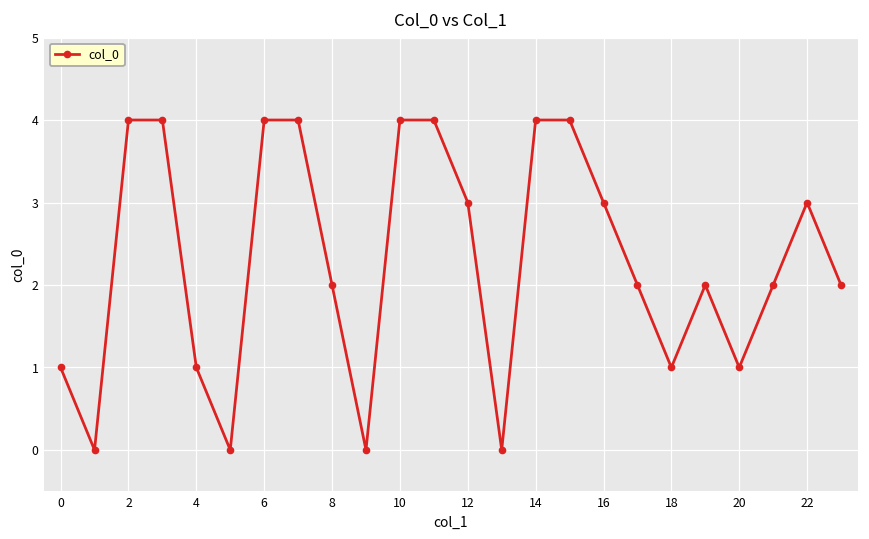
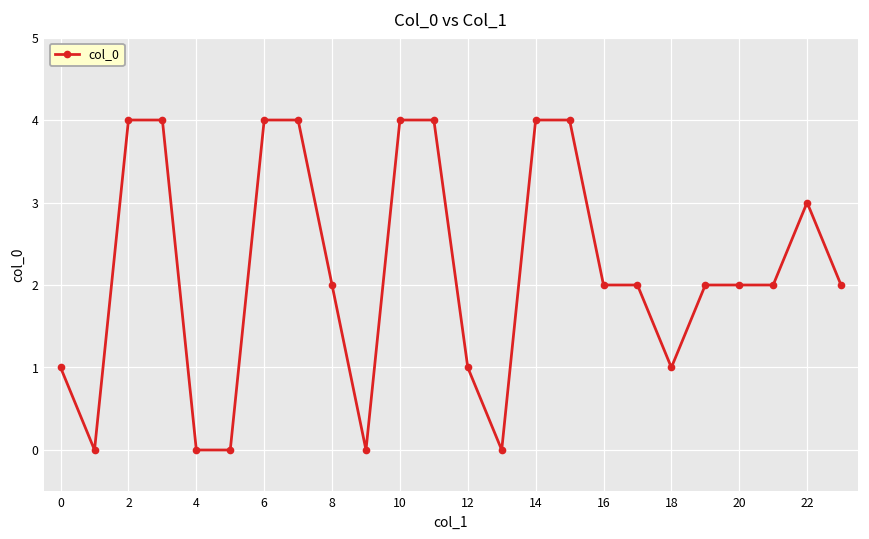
  {
    "0": 1,
    "2": 4,
-   "4": 1,
+   "4": 0,
    "6": 4,
    "8": 2,
    "10": 4,
-   "12": 3,
+   "12": 1,
    "14": 4,
-   "16": 3,
+   "16": 2,
    "18": 1,
-   "20": 1,
+   "20": 2,
    "22": 3
  }
